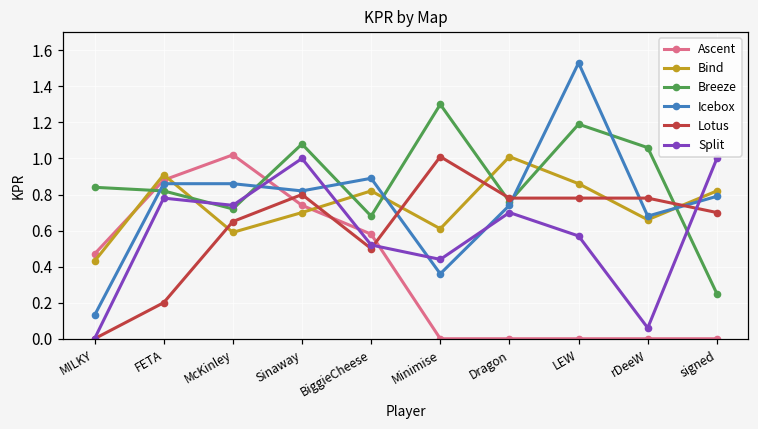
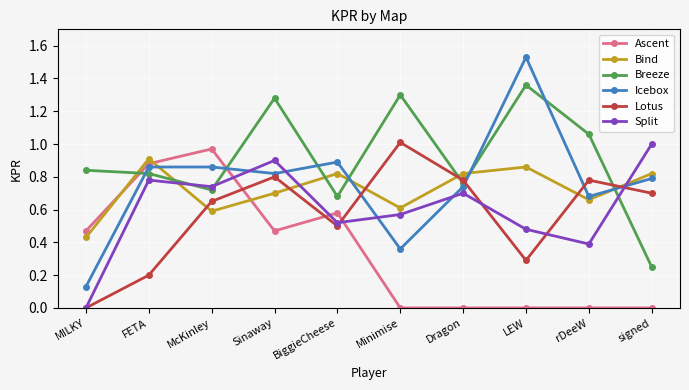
  {
    "Ascent": {
      "MILKY": 0.47,
      "FETA": 0.88,
-     "McKinley": 1.02,
-     "Sinaway": 0.74,
+     "McKinley": 0.97,
+     "Sinaway": 0.47,
      "BiggieCheese": 0.58,
      "Minimise": 0.00,
      "Dragon": 0.00,
      "LEW": 0.00,
      "rDeeW": 0.00,
      "signed": 0.00
    },
    "Bind": {
      "MILKY": 0.43,
      "FETA": 0.91,
      "McKinley": 0.59,
      "Sinaway": 0.70,
      "BiggieCheese": 0.82,
      "Minimise": 0.61,
-     "Dragon": 1.01,
+     "Dragon": 0.82,
      "LEW": 0.86,
      "rDeeW": 0.66,
      "signed": 0.82
    },
    "Breeze": {
      "MILKY": 0.84,
      "FETA": 0.82,
      "McKinley": 0.72,
-     "Sinaway": 1.08,
+     "Sinaway": 1.28,
      "BiggieCheese": 0.68,
      "Minimise": 1.30,
      "Dragon": 0.76,
-     "LEW": 1.19,
+     "LEW": 1.36,
      "rDeeW": 1.06,
      "signed": 0.25
    },
    "Icebox": {
      "MILKY": 0.13,
      "FETA": 0.86,
      "McKinley": 0.86,
      "Sinaway": 0.82,
      "BiggieCheese": 0.89,
      "Minimise": 0.36,
      "Dragon": 0.74,
      "LEW": 1.53,
      "rDeeW": 0.68,
      "signed": 0.79
    },
    "Lotus": {
      "FETA": 0.20,
      "McKinley": 0.65,
      "Sinaway": 0.80,
      "BiggieCheese": 0.50,
      "Minimise": 1.01,
      "Dragon": 0.78,
-     "LEW": 0.78,
+     "LEW": 0.29,
      "rDeeW": 0.78,
      "signed": 0.70
    },
    "Split": {
      "FETA": 0.78,
      "McKinley": 0.74,
-     "Sinaway": 1.0,
+     "Sinaway": 0.9,
      "BiggieCheese": 0.52,
-     "Minimise": 0.44,
+     "Minimise": 0.57,
      "Dragon": 0.70,
-     "LEW": 0.57,
-     "rDeeW": 0.06,
+     "LEW": 0.48,
+     "rDeeW": 0.39,
      "signed": 1.00
    }
  }
